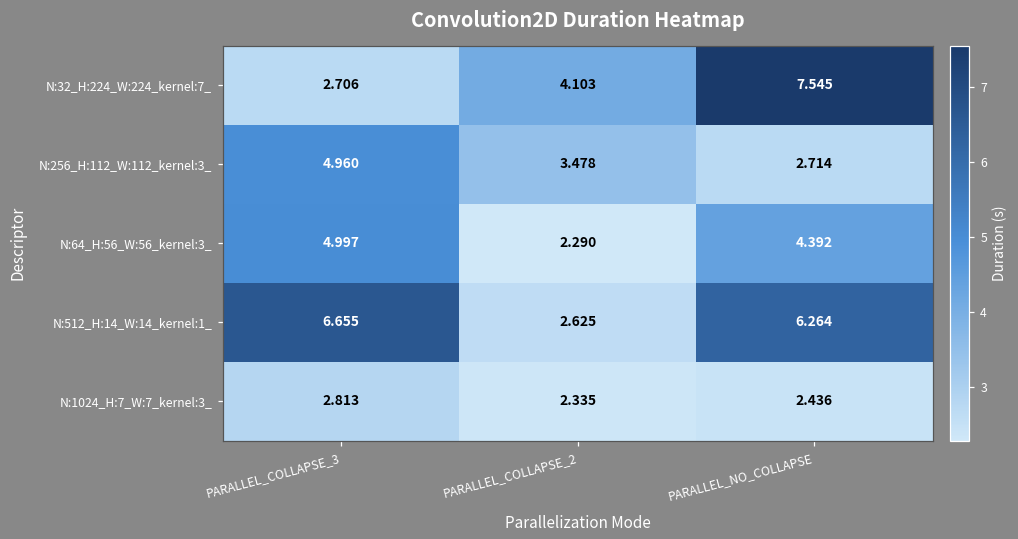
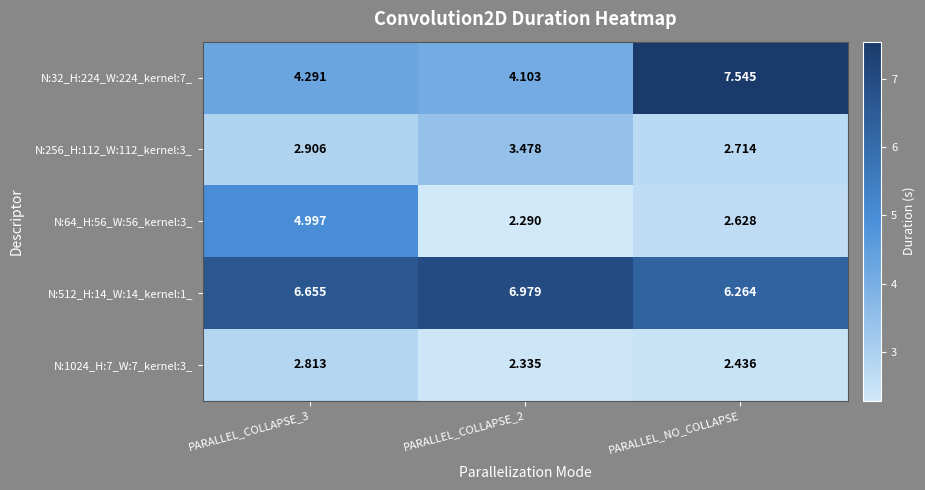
  {
    "N:32_H:224_W:224_kernel:7_": {
-     "PARALLEL_COLLAPSE_3": 2.706,
+     "PARALLEL_COLLAPSE_3": 4.291,
      "PARALLEL_COLLAPSE_2": 4.103,
      "PARALLEL_NO_COLLAPSE": 7.545
    },
    "N:256_H:112_W:112_kernel:3_": {
-     "PARALLEL_COLLAPSE_3": 4.960,
+     "PARALLEL_COLLAPSE_3": 2.906,
      "PARALLEL_COLLAPSE_2": 3.478,
      "PARALLEL_NO_COLLAPSE": 2.714
    },
    "N:64_H:56_W:56_kernel:3_": {
      "PARALLEL_COLLAPSE_3": 4.997,
      "PARALLEL_COLLAPSE_2": 2.290,
-     "PARALLEL_NO_COLLAPSE": 4.392
+     "PARALLEL_NO_COLLAPSE": 2.628
    },
    "N:512_H:14_W:14_kernel:1_": {
      "PARALLEL_COLLAPSE_3": 6.655,
-     "PARALLEL_COLLAPSE_2": 2.625,
+     "PARALLEL_COLLAPSE_2": 6.979,
      "PARALLEL_NO_COLLAPSE": 6.264
    },
    "N:1024_H:7_W:7_kernel:3_": {
      "PARALLEL_COLLAPSE_3": 2.813,
      "PARALLEL_COLLAPSE_2": 2.335,
      "PARALLEL_NO_COLLAPSE": 2.436
    }
  }
